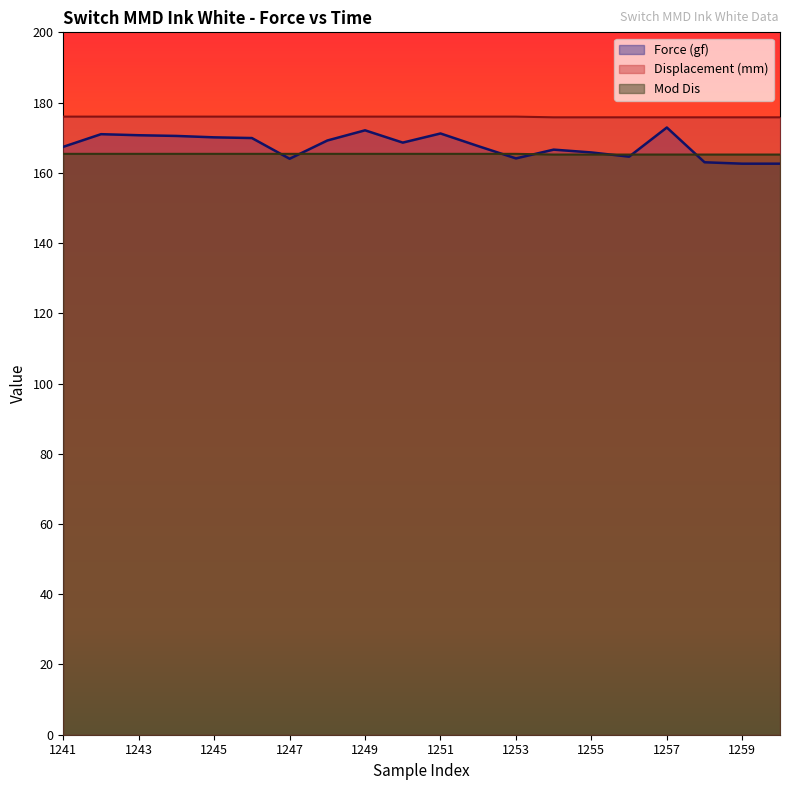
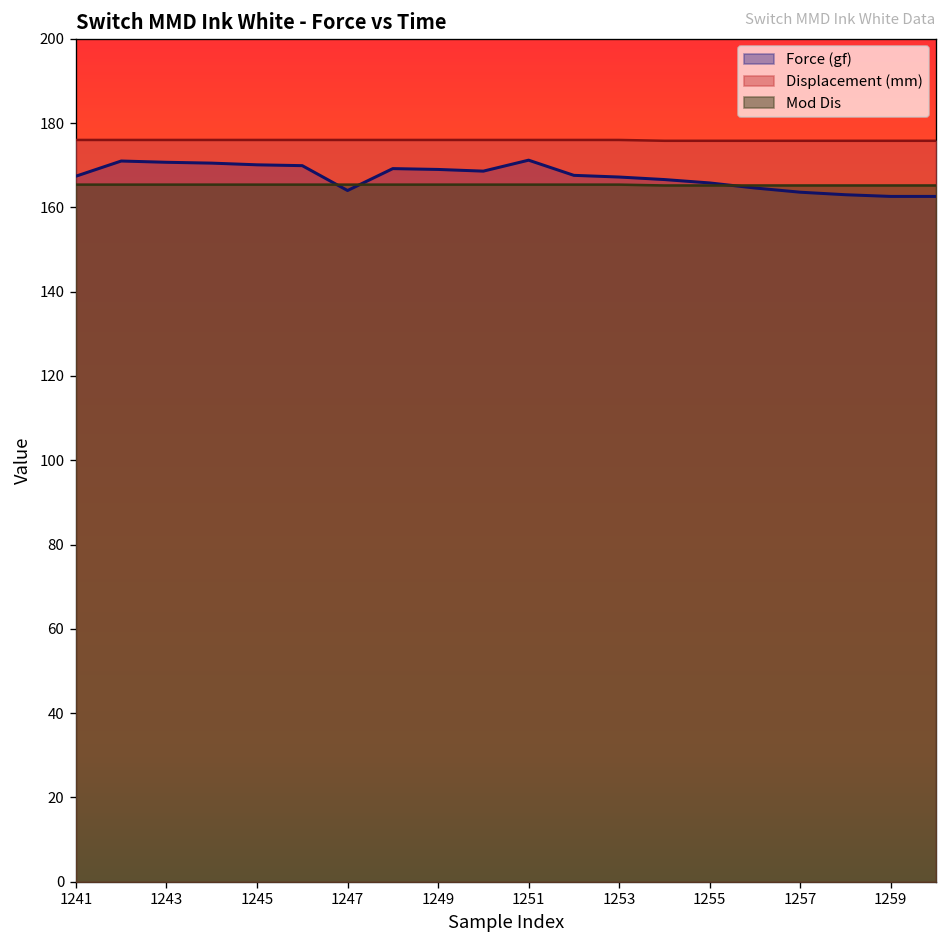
  {
    "Force (gf)": {
      "1241": 167,
      "1243": 171,
      "1245": 170,
      "1247": 164,
-     "1249": 172,
+     "1249": 169,
      "1251": 171,
-     "1253": 164,
-     "1257": 173,
+     "1253": 167,
+     "1257": 164,
      "1259": 163
    },
    "Displacement (mm)": {
      "1241": 176,
      "1243": 176,
      "1245": 176,
      "1247": 176,
      "1249": 176,
      "1251": 176,
      "1253": 176,
      "1255": 176,
      "1257": 176,
      "1259": 176
    },
    "Mod Dis": {
      "1241": 165,
      "1243": 165,
      "1245": 165,
      "1247": 165,
      "1249": 165,
      "1251": 165,
      "1253": 165,
      "1257": 165,
      "1259": 165
    }
  }
